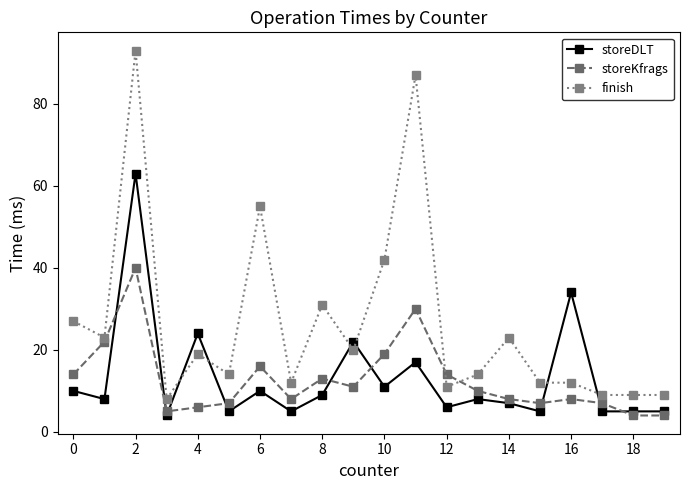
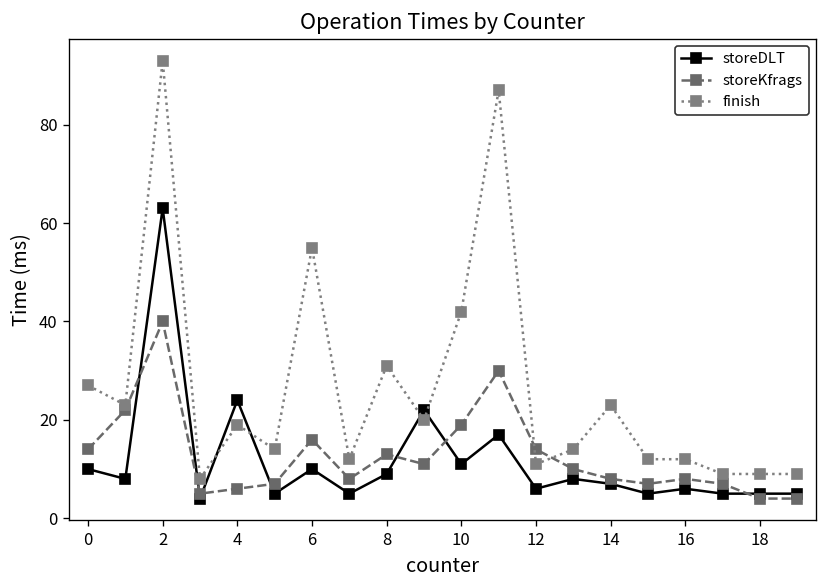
  {
    "storeDLT": {
      "0": 10,
      "2": 63,
      "4": 24,
      "6": 10,
      "8": 9,
      "10": 11,
      "12": 6,
      "14": 7,
-     "16": 34,
+     "16": 6,
      "18": 5
    }
  }
